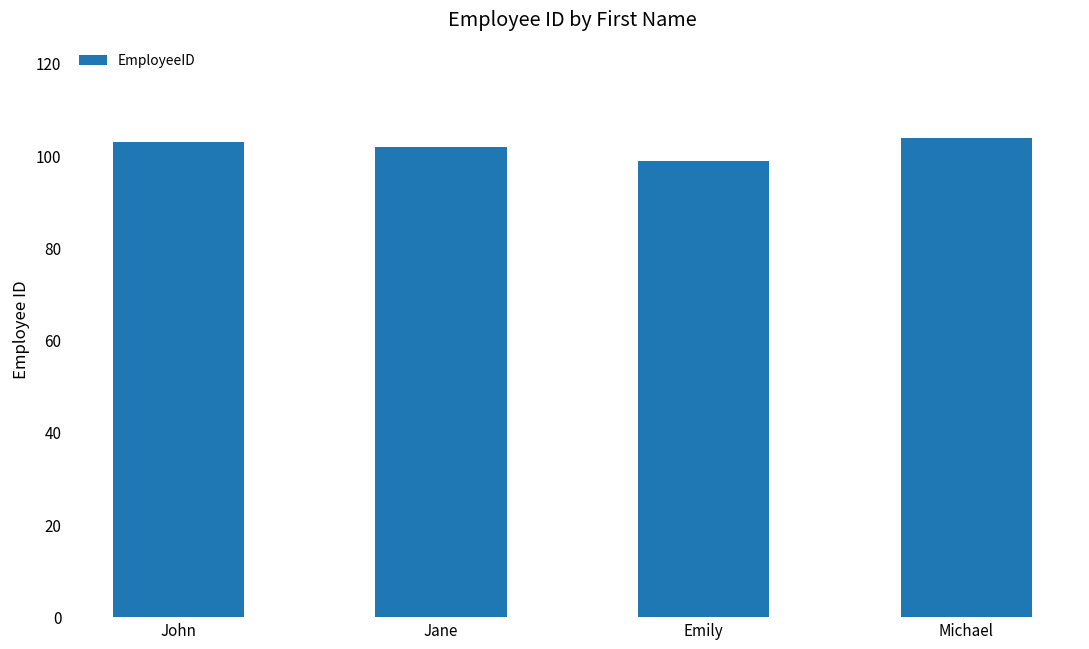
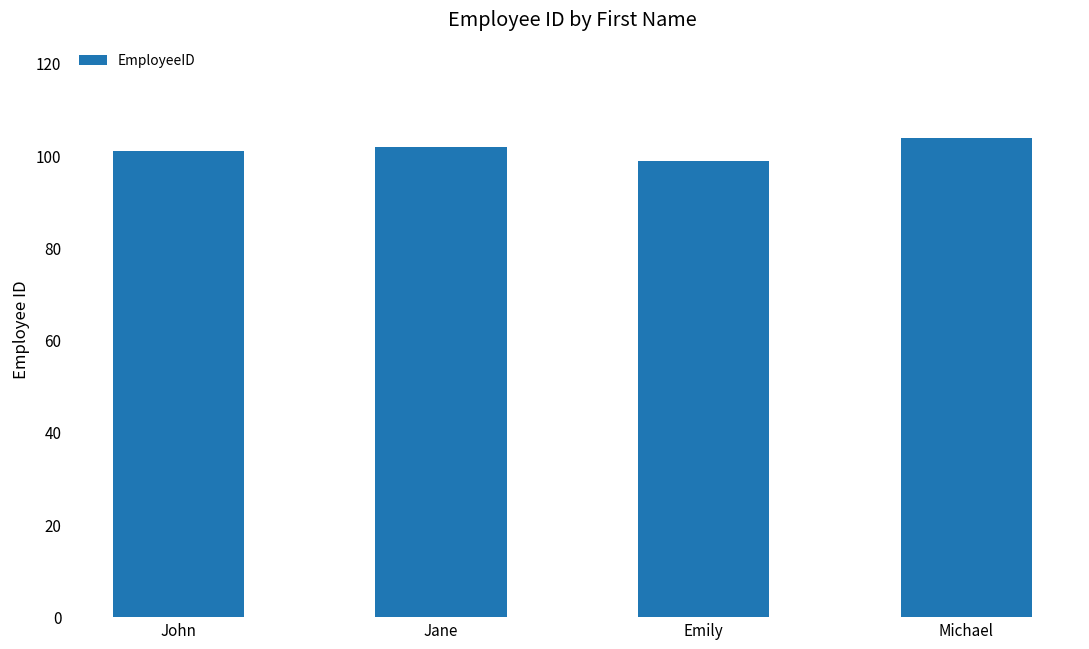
  {
-   "John": 103,
+   "John": 101,
    "Jane": 102,
    "Emily": 99,
    "Michael": 104
  }
